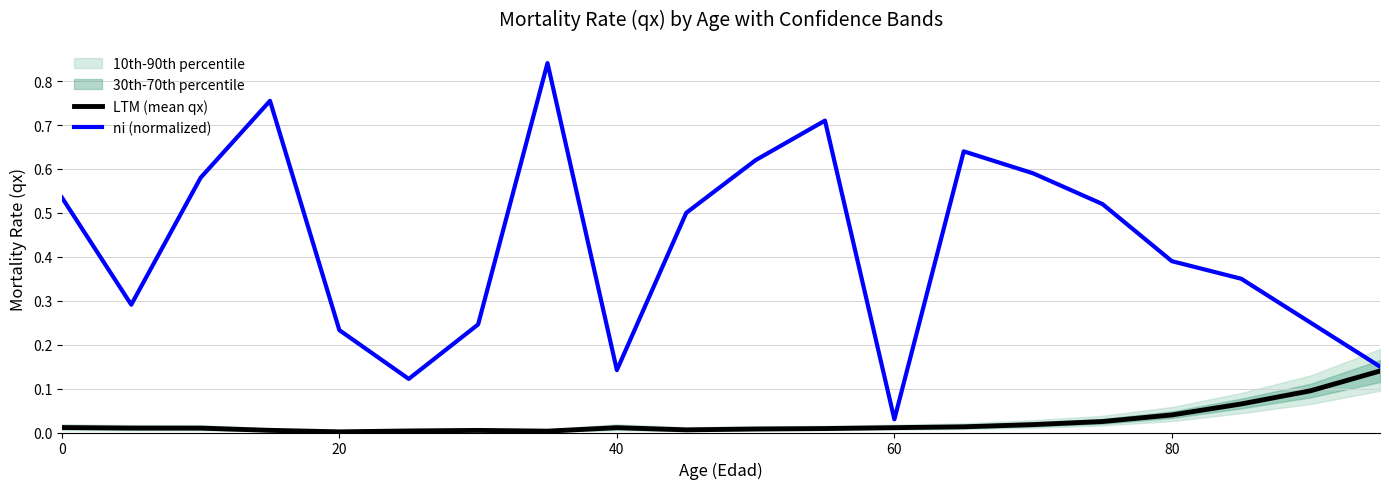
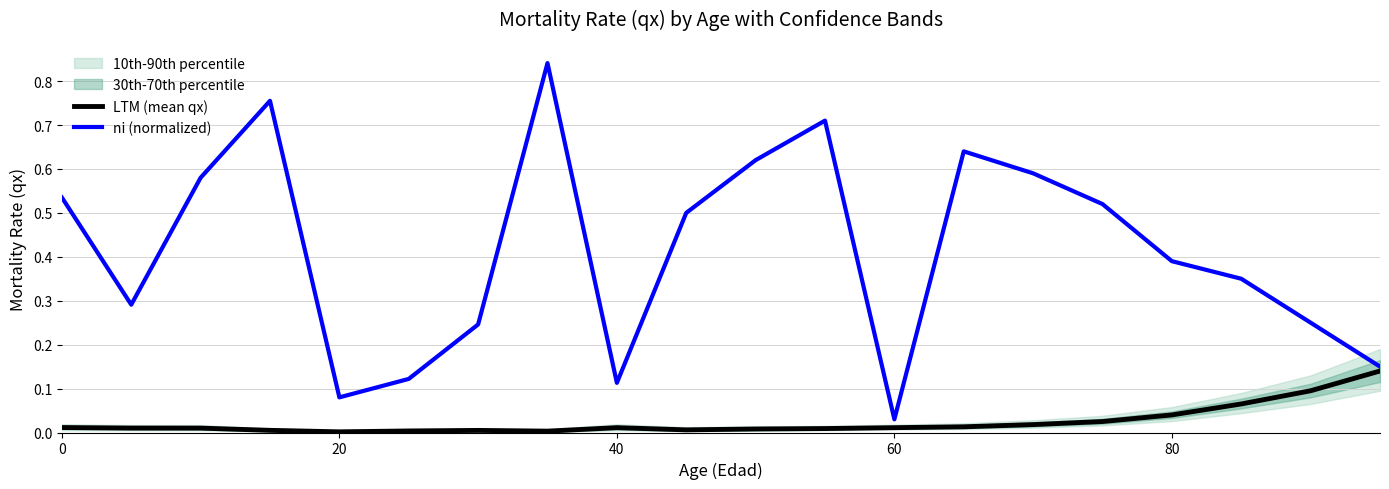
  {
    "LTM (mean qx)": {
      "80": 0.04
    },
    "ni (normalized)": {
      "0": 0.54,
-     "20": 0.23,
-     "40": 0.14,
+     "20": 0.08,
+     "40": 0.11,
      "60": 0.03,
      "80": 0.39
    }
  }
